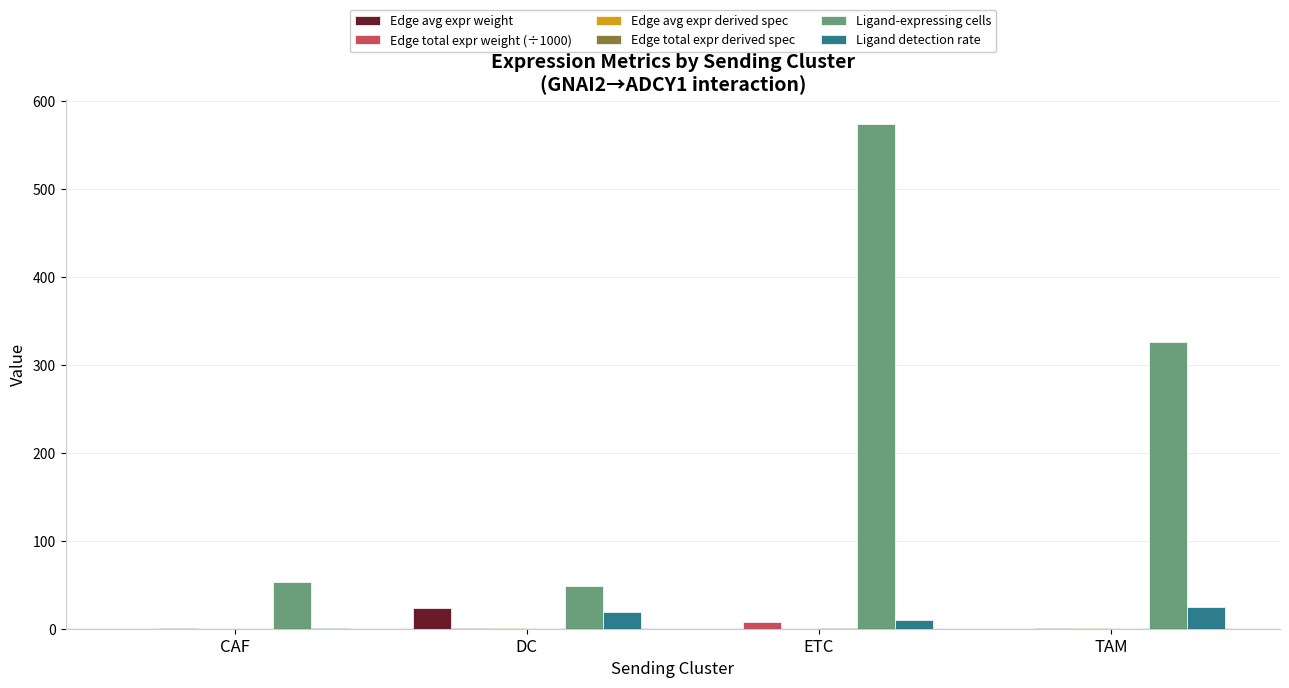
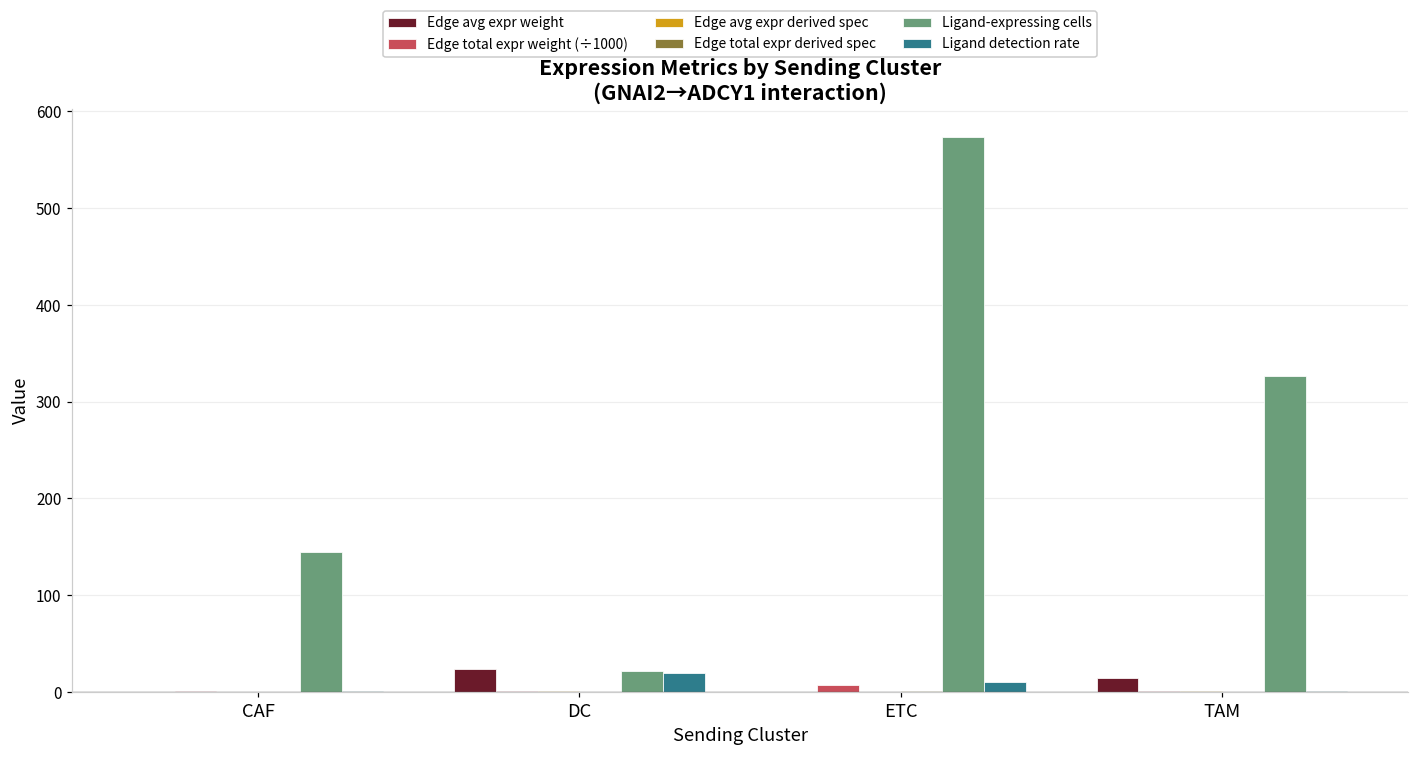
  {
    "Edge avg expr weight": {
      "DC": 20,
-     "TAM": 0
+     "TAM": 10
    },
    "Edge total expr weight (÷1000)": {
      "ETC": 10
    },
    "Ligand-expressing cells": {
-     "CAF": 50,
-     "DC": 50,
+     "CAF": 150,
+     "DC": 20,
      "ETC": 570,
      "TAM": 330
    },
    "Ligand detection rate": {
      "DC": 20,
      "ETC": 10,
-     "TAM": 20
+     "TAM": 0
    }
  }
